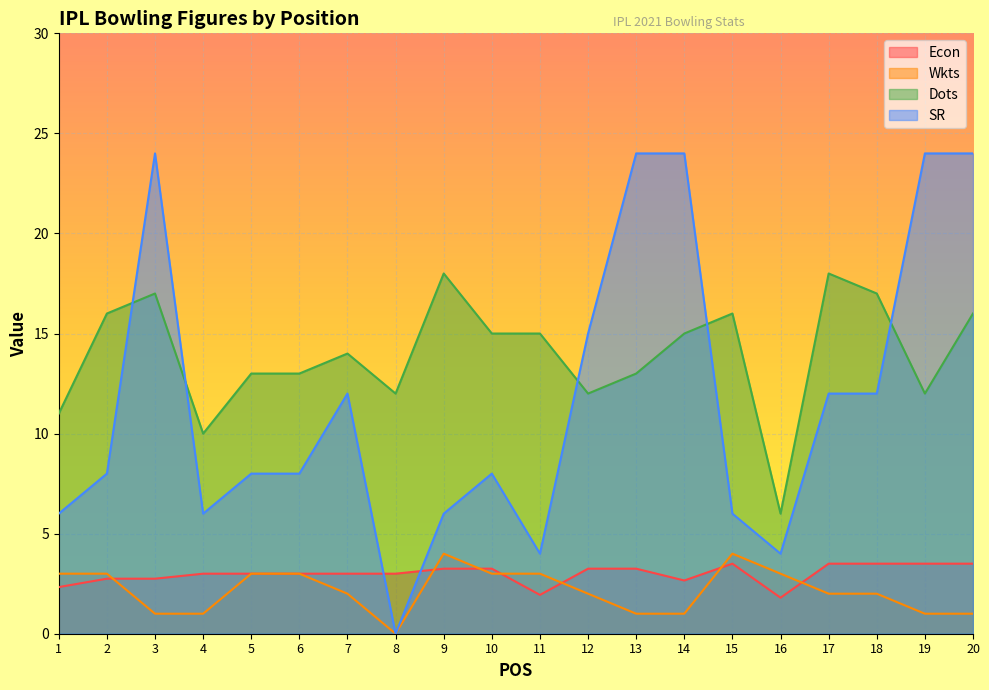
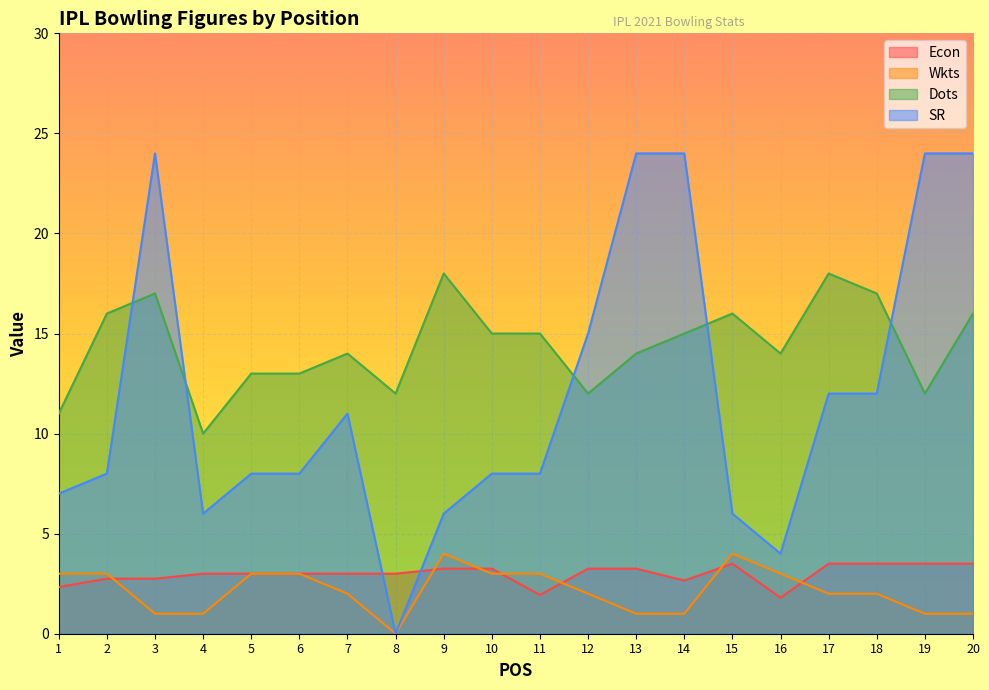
  {
    "Econ": {
      "1": 2.3,
      "2": 2.8,
      "3": 2.8,
      "4": 3,
      "7": 3,
      "8": 3,
      "9": 3.3,
      "10": 3.3,
      "11": 2,
      "12": 3.3,
      "13": 3.3,
      "14": 2.7,
      "15": 3.5,
      "16": 1.8,
      "17": 3.5,
      "18": 3.5,
      "19": 3.5,
      "20": 3.5
    },
    "Wkts": {
      "1": 3,
      "2": 3,
      "3": 1,
      "4": 1,
      "7": 2,
      "9": 4,
      "10": 3,
      "11": 3,
      "12": 2,
      "13": 1,
      "14": 1,
      "15": 4,
      "16": 3,
      "17": 2,
      "18": 2,
      "19": 1,
      "20": 1
    },
    "Dots": {
      "1": 11,
      "2": 16,
      "3": 17,
      "4": 10,
      "5": 13,
      "6": 13,
      "7": 14,
      "8": 12,
      "9": 18,
      "10": 15,
      "11": 15,
      "12": 12,
-     "13": 13,
+     "13": 14,
      "14": 15,
      "15": 16,
-     "16": 6,
+     "16": 14,
      "17": 18,
      "18": 17,
      "19": 12,
      "20": 16
    },
    "SR": {
-     "1": 6,
+     "1": 7,
      "2": 8,
      "3": 24,
      "4": 6,
      "5": 8,
      "6": 8,
-     "7": 12,
+     "7": 11,
      "9": 6,
      "10": 8,
-     "11": 4,
+     "11": 8,
      "12": 15,
      "13": 24,
      "14": 24,
      "15": 6,
      "16": 4,
      "17": 12,
      "18": 12,
      "19": 24,
      "20": 24
    }
  }
